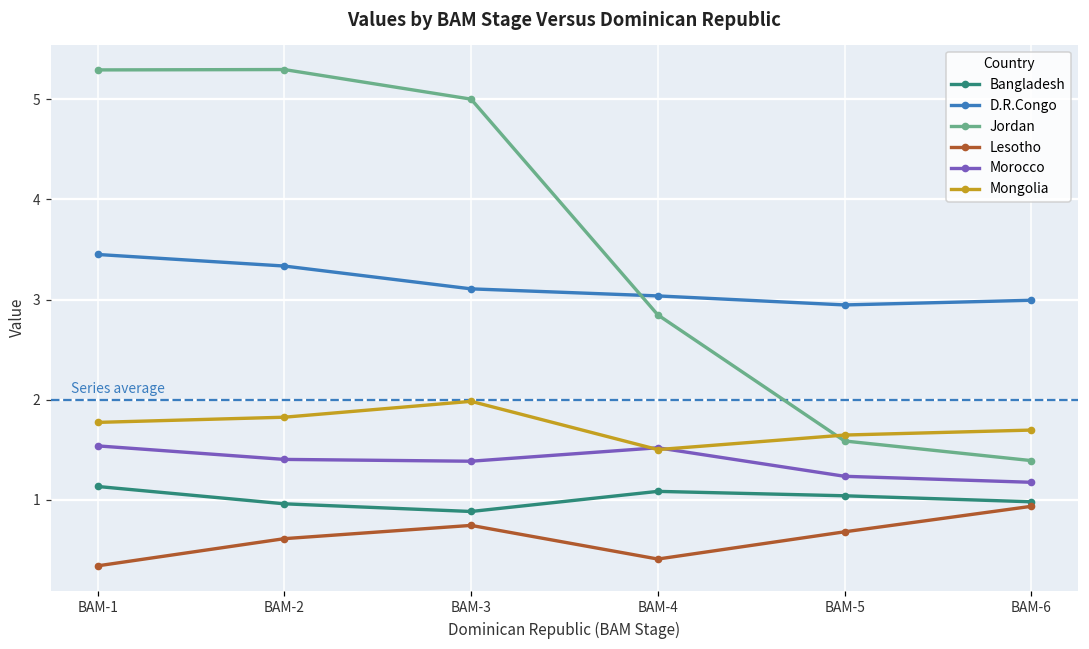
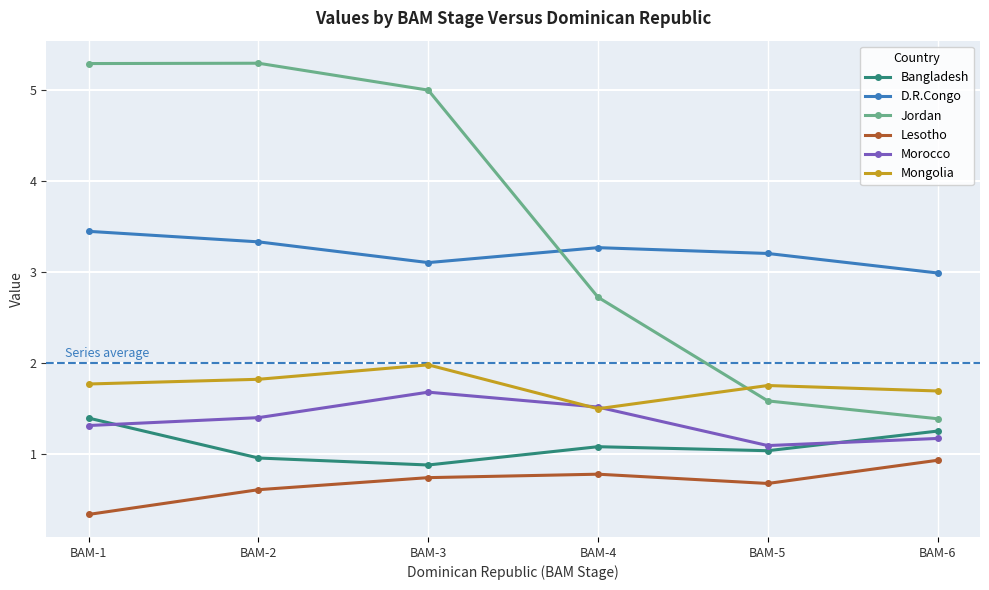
  {
    "Bangladesh": {
-     "BAM-1": 1.1,
+     "BAM-1": 1.4,
      "BAM-2": 1.0,
      "BAM-3": 0.9,
      "BAM-4": 1.1,
      "BAM-5": 1.0,
-     "BAM-6": 1.0
+     "BAM-6": 1.3
    },
    "D.R.Congo": {
      "BAM-1": 3.4,
      "BAM-2": 3.3,
      "BAM-3": 3.1,
-     "BAM-4": 3.0,
-     "BAM-5": 2.9,
+     "BAM-4": 3.3,
+     "BAM-5": 3.2,
      "BAM-6": 3.0
    },
    "Jordan": {
      "BAM-1": 5.3,
      "BAM-2": 5.3,
      "BAM-3": 5.0,
-     "BAM-4": 2.8,
+     "BAM-4": 2.7,
      "BAM-5": 1.6,
      "BAM-6": 1.4
    },
    "Lesotho": {
      "BAM-1": 0.3,
      "BAM-2": 0.6,
      "BAM-3": 0.7,
-     "BAM-4": 0.4,
+     "BAM-4": 0.8,
      "BAM-5": 0.7,
      "BAM-6": 0.9
    },
    "Morocco": {
-     "BAM-1": 1.5,
+     "BAM-1": 1.3,
      "BAM-2": 1.4,
-     "BAM-3": 1.4,
-     "BAM-5": 1.2,
+     "BAM-3": 1.7,
+     "BAM-5": 1.1,
      "BAM-6": 1.2
    },
    "Mongolia": {
      "BAM-1": 1.8,
      "BAM-2": 1.8,
      "BAM-3": 2.0,
-     "BAM-5": 1.6,
+     "BAM-5": 1.8,
      "BAM-6": 1.7
    }
  }
